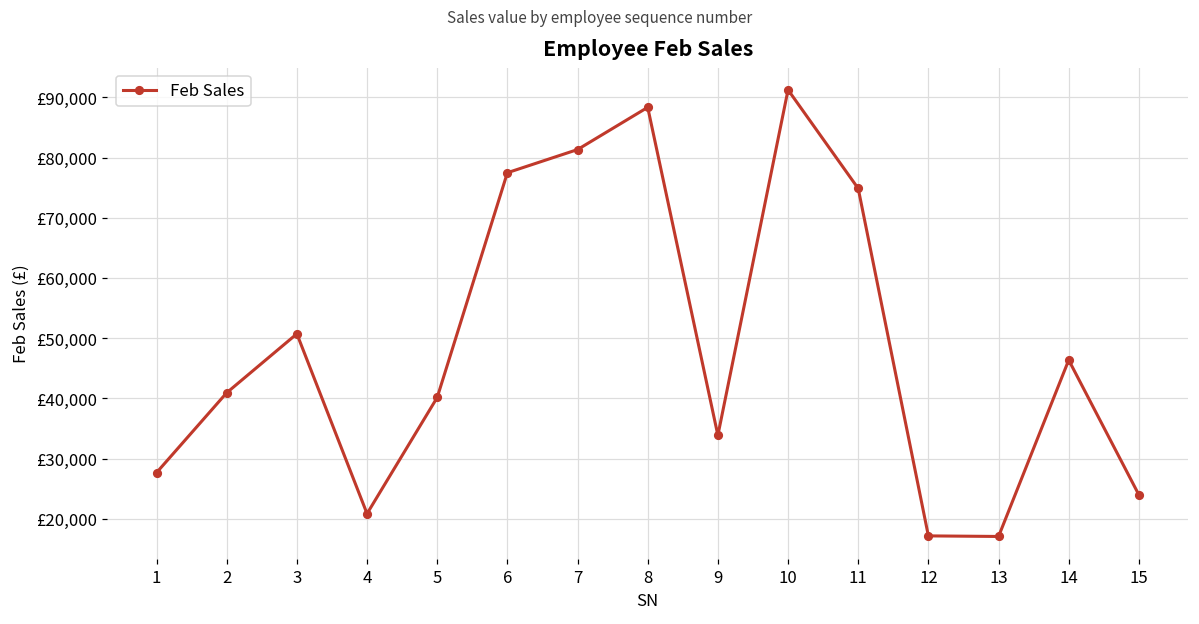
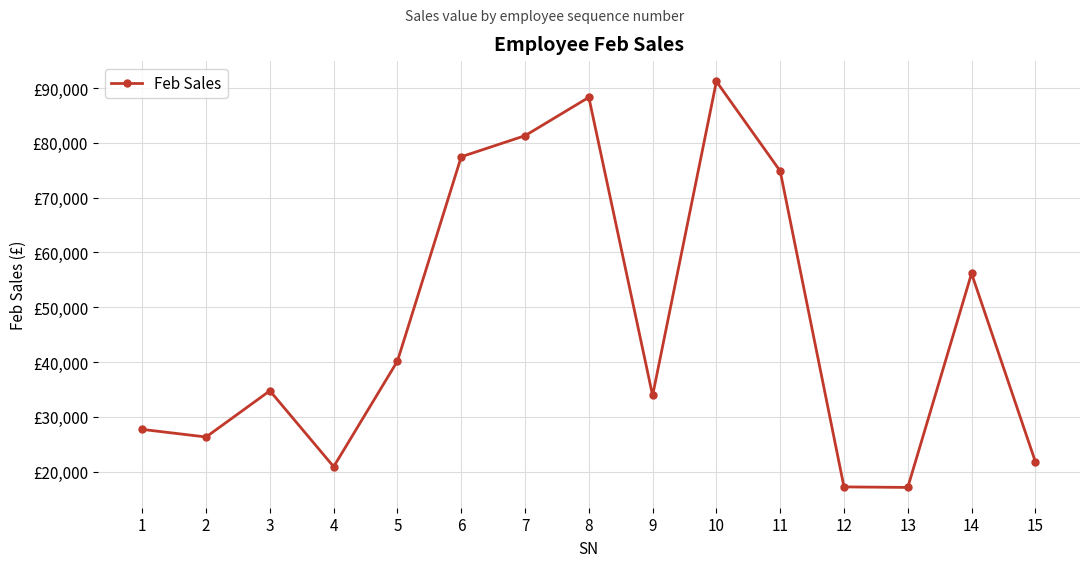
  {
    "1": "£28,000",
-   "2": "£41,000",
-   "3": "£51,000",
+   "2": "£26,000",
+   "3": "£35,000",
    "4": "£21,000",
    "5": "£40,000",
    "6": "£77,000",
    "7": "£81,000",
    "8": "£88,000",
    "9": "£34,000",
    "10": "£91,000",
    "11": "£75,000",
    "12": "£17,000",
    "13": "£17,000",
-   "14": "£46,000",
-   "15": "£24,000"
+   "14": "£56,000",
+   "15": "£22,000"
  }
